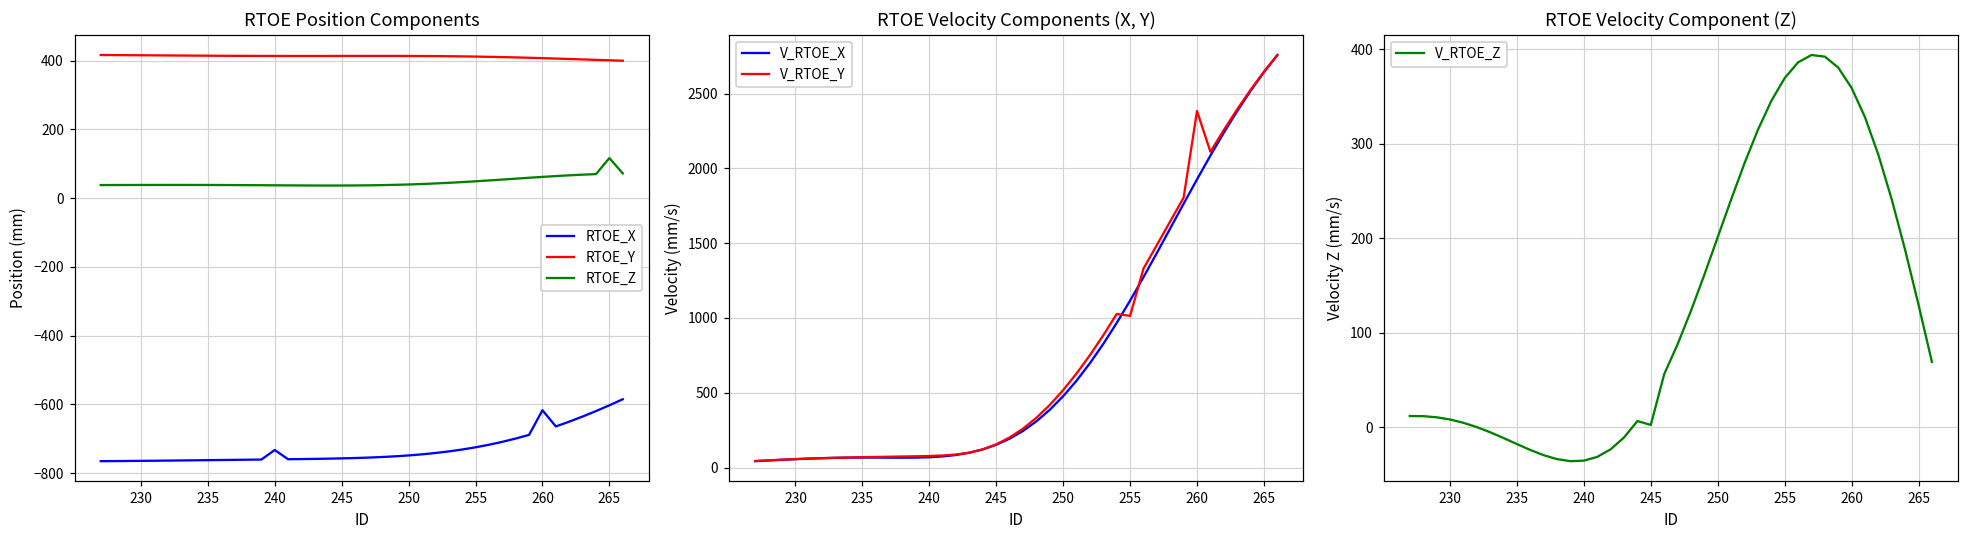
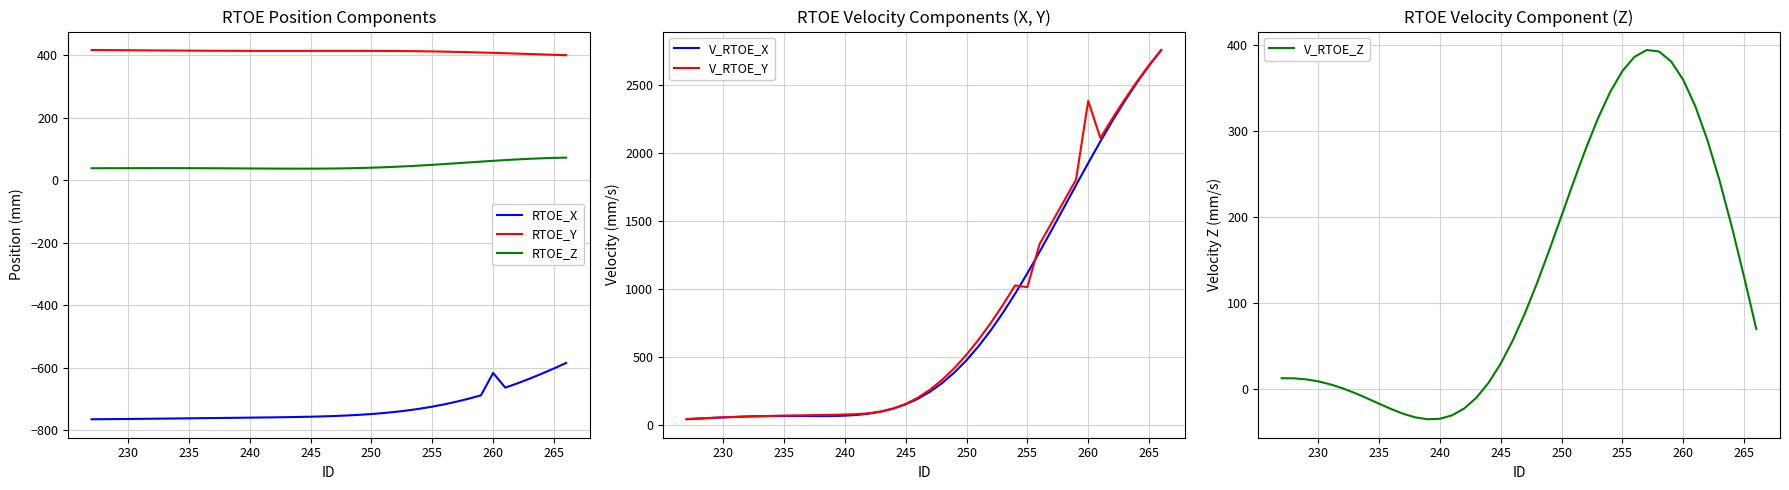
  {
    "RTOE Position Components": {
      "RTOE_X": {
        "230": -760,
        "235": -760,
-       "240": -730,
+       "240": -760,
        "245": -760,
        "250": -750,
        "255": -720,
        "260": -620,
        "265": -600
      },
      "RTOE_Y": {
        "230": 420,
        "235": 410,
        "240": 410,
        "245": 410,
        "250": 410,
        "255": 410,
        "260": 410,
        "265": 400
      },
      "RTOE_Z": {
        "230": 40,
        "235": 40,
        "240": 40,
        "245": 40,
        "250": 40,
        "255": 50,
        "260": 60,
-       "265": 120
+       "265": 70
      }
    },
    "RTOE Velocity Components (X, Y)": {
      "V_RTOE_X": {
        "250": 480,
        "255": 1120,
        "260": 1930
      },
      "V_RTOE_Y": {
        "250": 520,
        "255": 1010,
        "260": 2380
      }
    },
    "RTOE Velocity Component (Z)": {
      "230": 10,
      "235": -20,
      "240": -40,
-     "245": 0,
+     "245": 30,
      "250": 200,
      "255": 370,
      "260": 360,
      "265": 130
    }
  }
